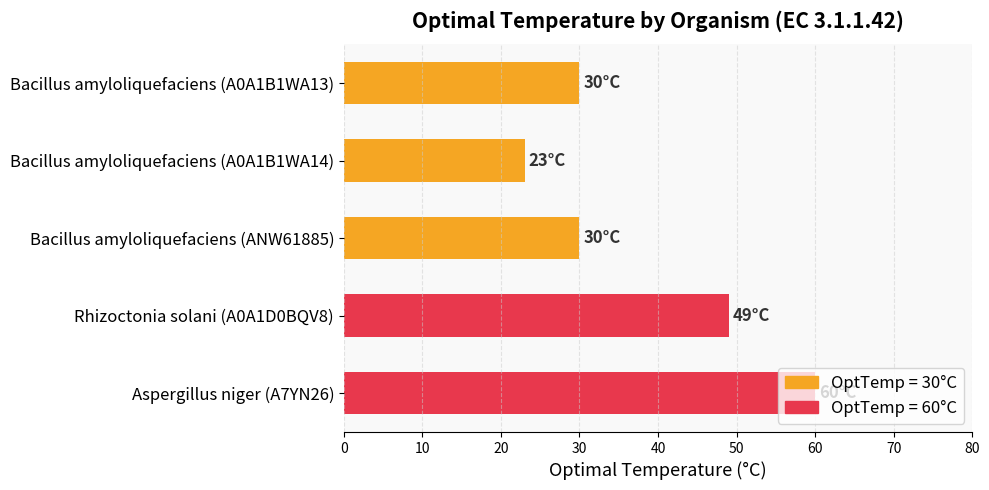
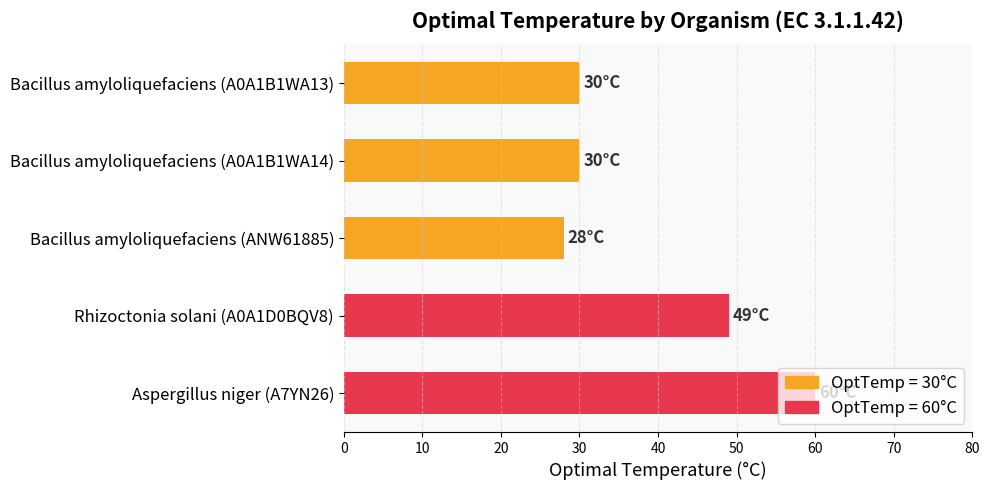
  {
    "Bacillus amyloliquefaciens (A0A1B1WA13)": "30°C",
-   "Bacillus amyloliquefaciens (A0A1B1WA14)": "23°C",
-   "Bacillus amyloliquefaciens (ANW61885)": "30°C",
+   "Bacillus amyloliquefaciens (A0A1B1WA14)": "30°C",
+   "Bacillus amyloliquefaciens (ANW61885)": "28°C",
    "Rhizoctonia solani (A0A1D0BQV8)": "49°C"
  }
